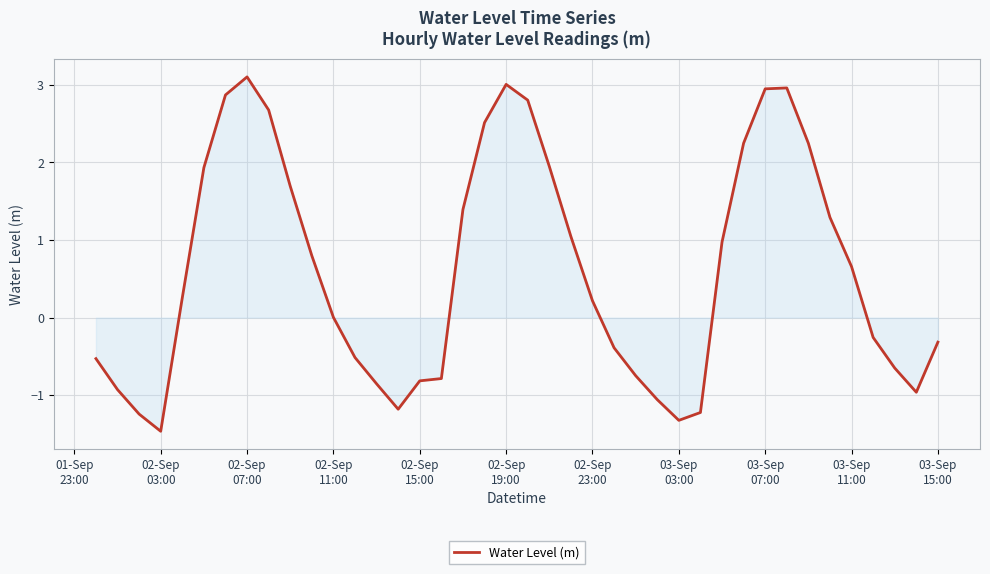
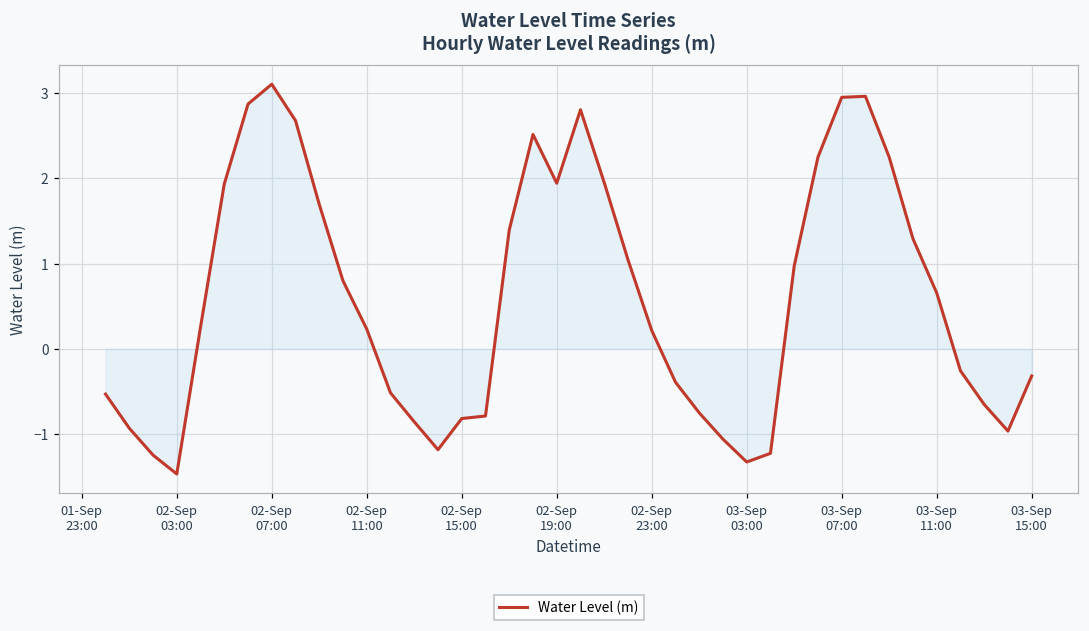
  {
    "Water Level (m)": {
      "02-Sep 03:00": -1.5,
-     "02-Sep 11:00": 0.0,
+     "02-Sep 11:00": 0.2,
      "02-Sep 15:00": -0.8,
-     "02-Sep 19:00": 3.0,
+     "02-Sep 19:00": 1.9,
      "03-Sep 03:00": -1.3,
      "03-Sep 15:00": -0.3
    }
  }
